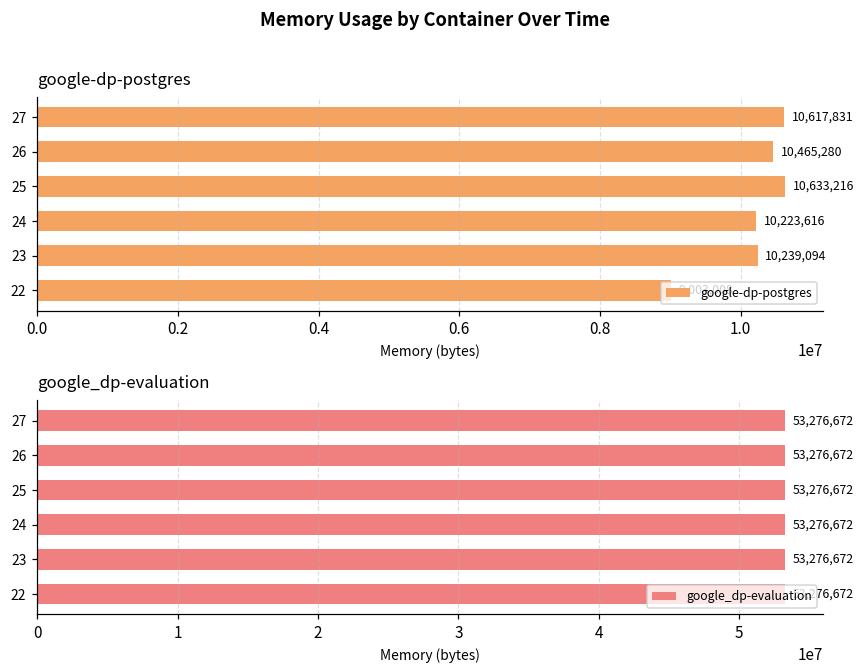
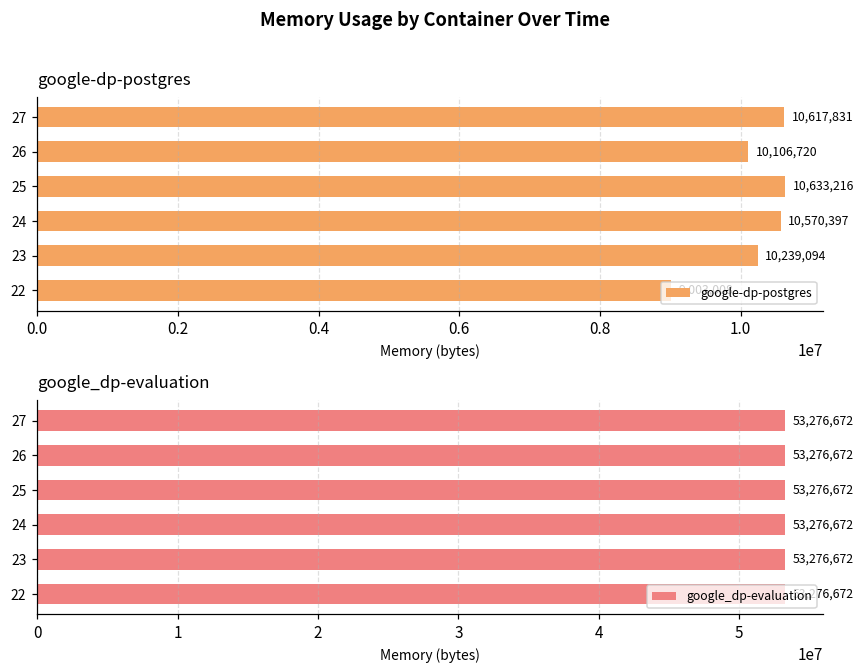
  {
    "google-dp-postgres": {
      "27": "10,617,831",
-     "26": "10,465,280",
+     "26": "10,106,720",
      "25": "10,633,216",
-     "24": "10,223,616",
+     "24": "10,570,397",
      "23": "10,239,094"
    },
    "google_dp-evaluation": {
      "27": "53,276,672",
      "26": "53,276,672",
      "25": "53,276,672",
      "24": "53,276,672",
      "23": "53,276,672"
    }
  }
